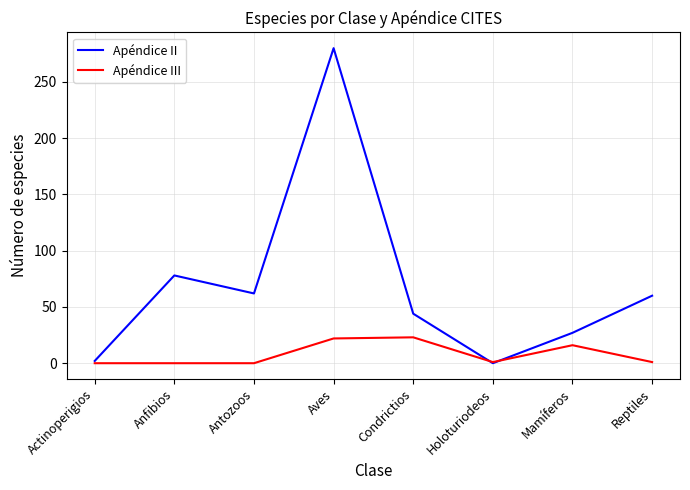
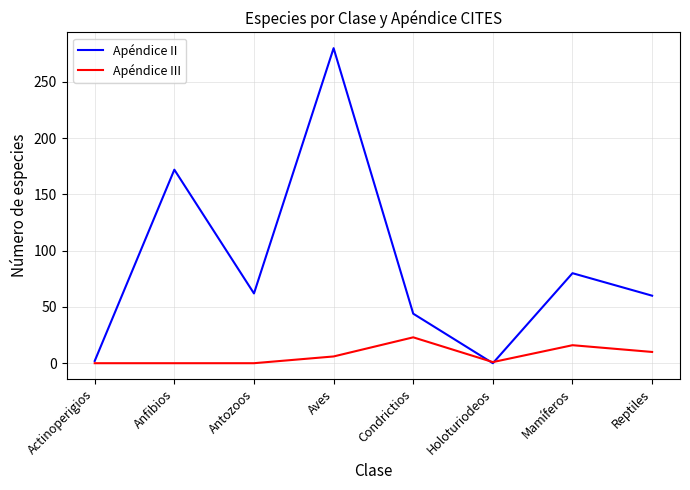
  {
    "Apéndice II": {
-     "Anfibios": 78,
+     "Anfibios": 172,
      "Antozoos": 62,
      "Aves": 280,
      "Condrictios": 44,
-     "Mamíferos": 27,
+     "Mamíferos": 80,
      "Reptiles": 60
    },
    "Apéndice III": {
      "Anfibios": 0,
      "Antozoos": 0,
-     "Aves": 22,
+     "Aves": 6,
      "Condrictios": 23,
      "Mamíferos": 16,
-     "Reptiles": 1
+     "Reptiles": 10
    }
  }
